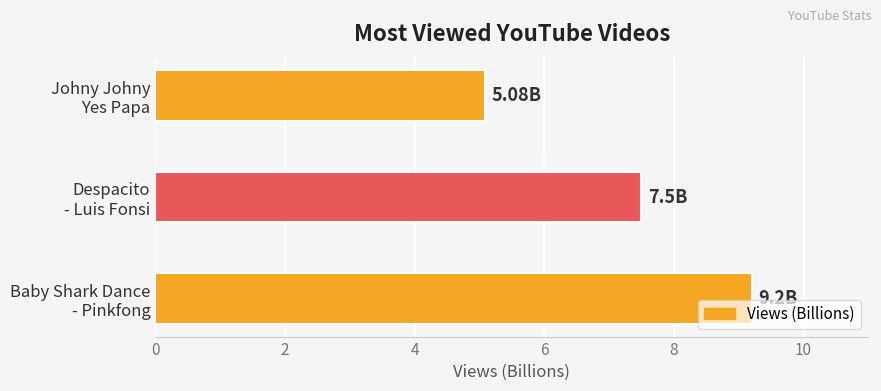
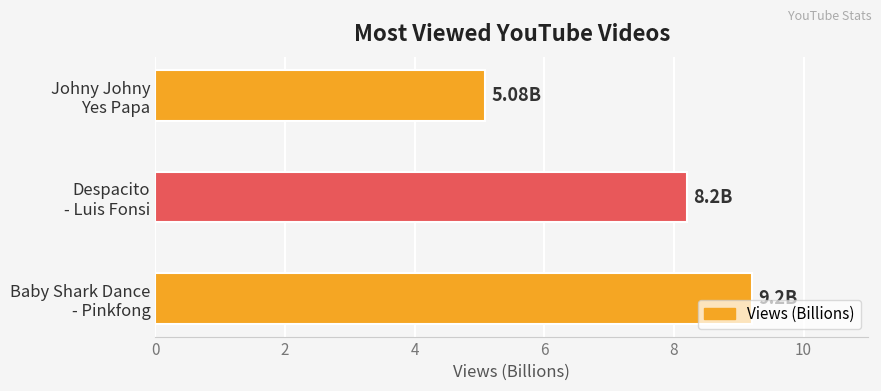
  {
    "Johny Johny Yes Papa": "5.08B",
-   "Despacito - Luis Fonsi": "7.5B"
+   "Despacito - Luis Fonsi": "8.2B"
  }
